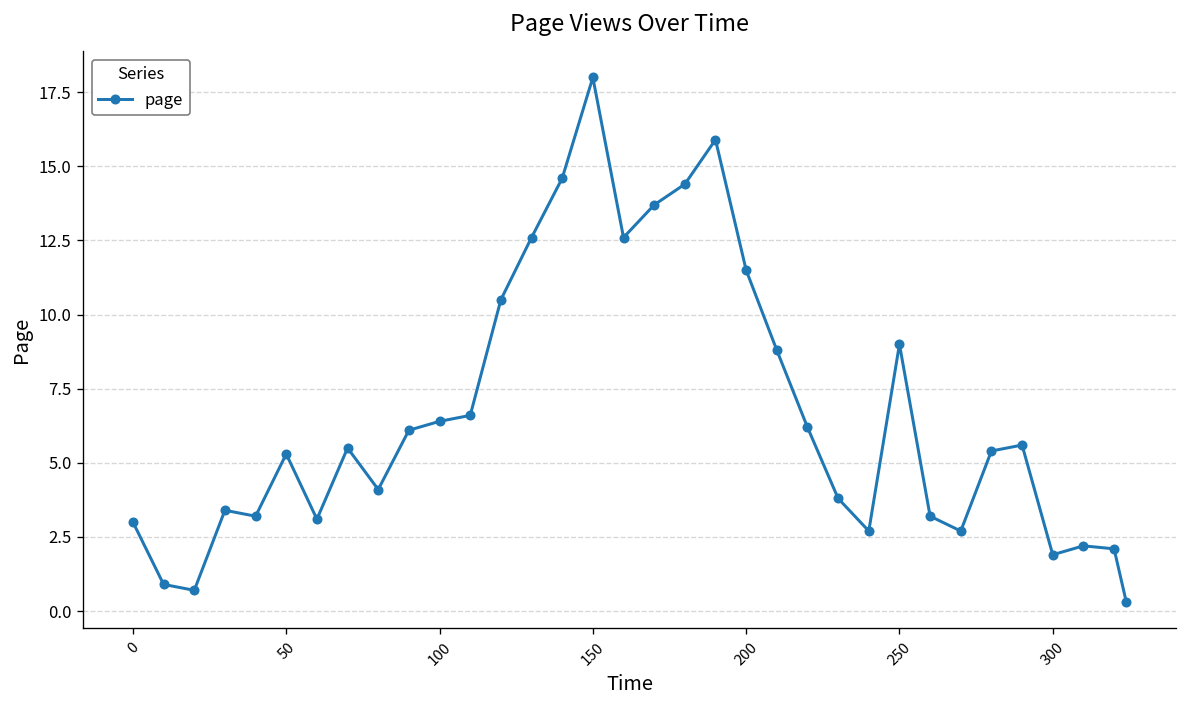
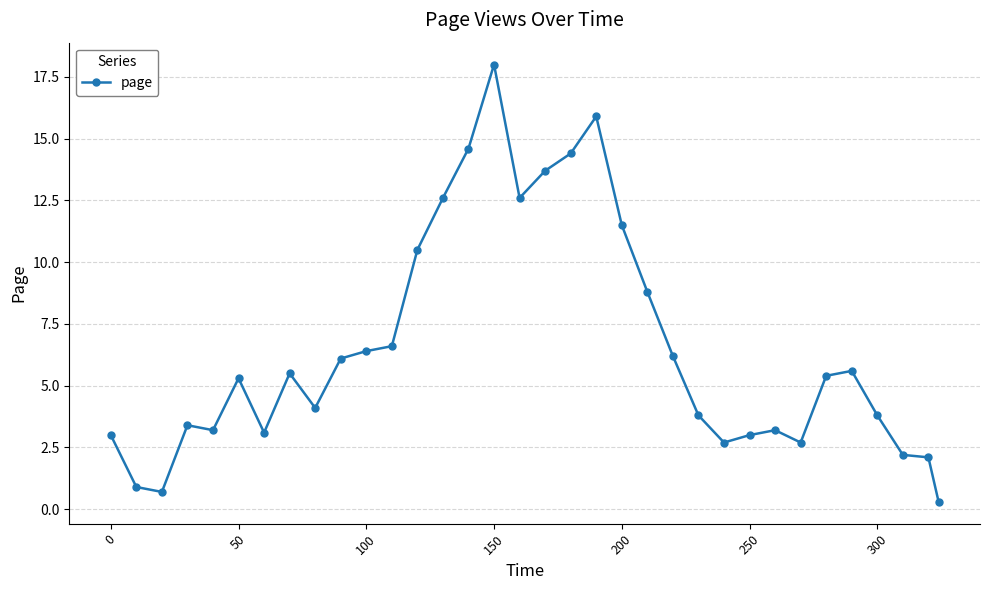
  {
    "0": 3.0,
    "50": 5.3,
    "100": 6.4,
    "150": 18.0,
    "200": 11.5,
-   "250": 9,
-   "300": 1.9
+   "250": 3,
+   "300": 3.8
  }
